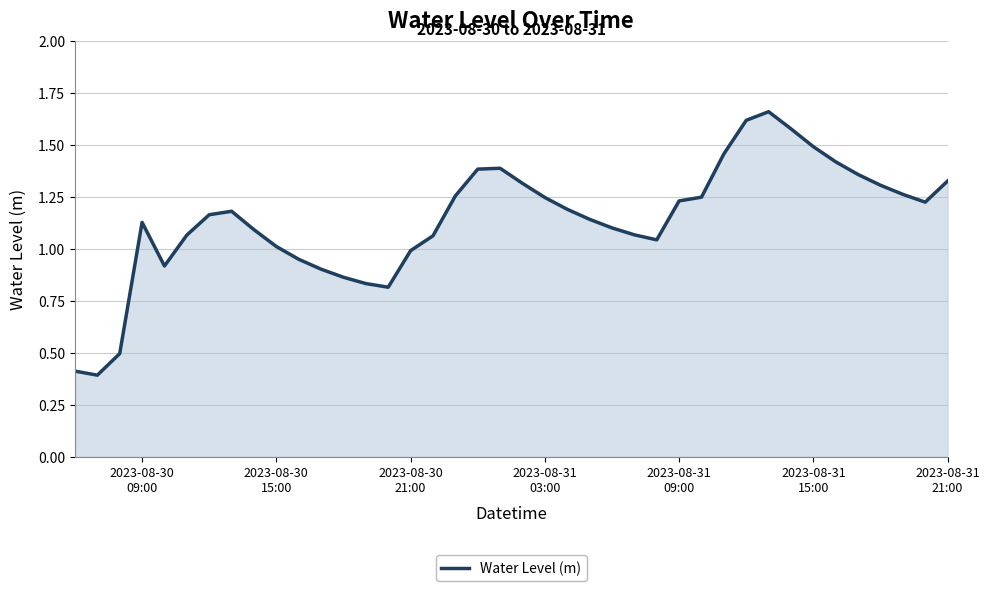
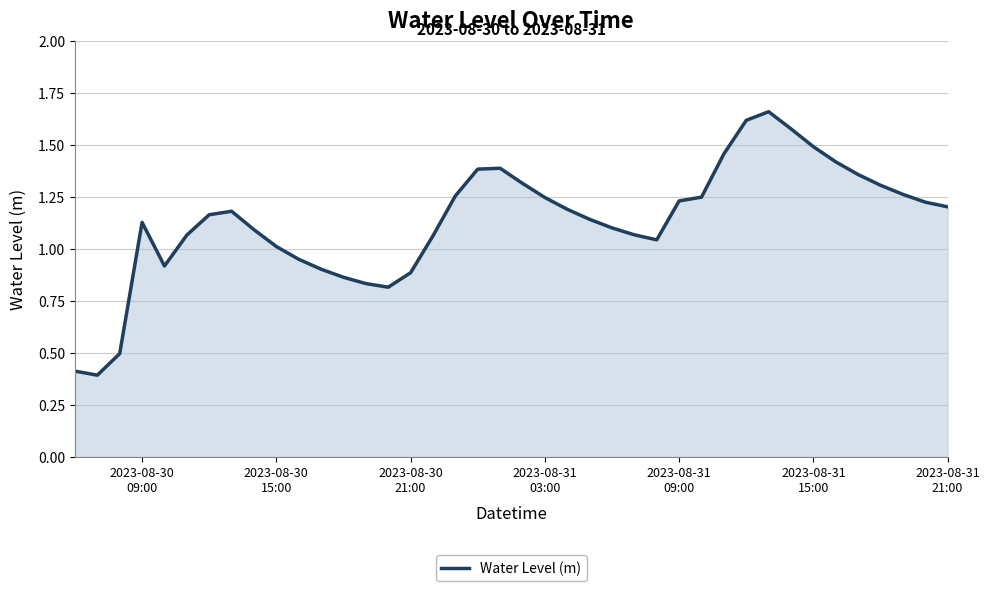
  {
    "2023-08-30 09:00": 1.13,
    "2023-08-30 15:00": 1.01,
-   "2023-08-30 21:00": 0.99,
+   "2023-08-30 21:00": 0.89,
    "2023-08-31 03:00": 1.25,
    "2023-08-31 09:00": 1.23,
    "2023-08-31 15:00": 1.49,
-   "2023-08-31 21:00": 1.33
+   "2023-08-31 21:00": 1.20
  }
